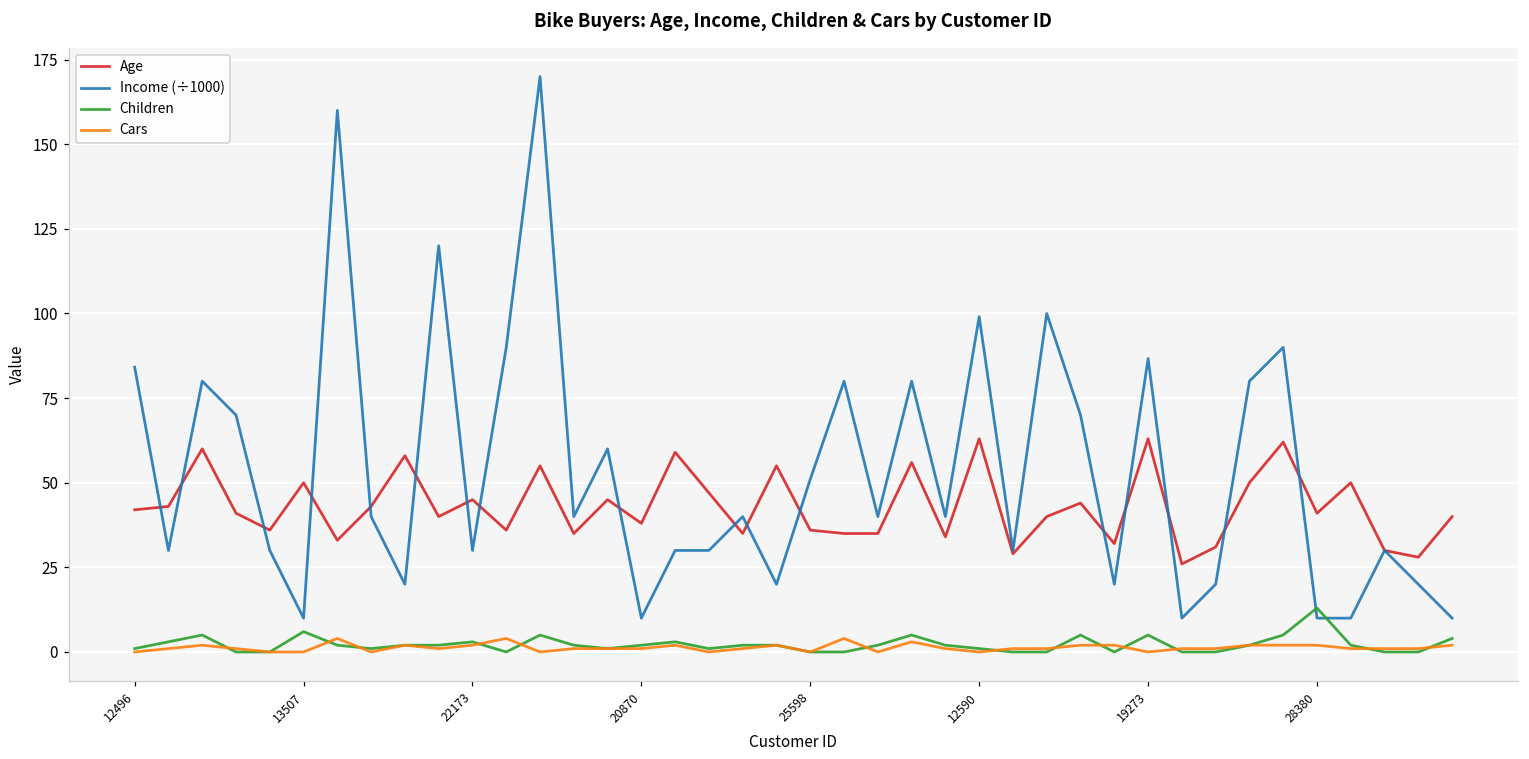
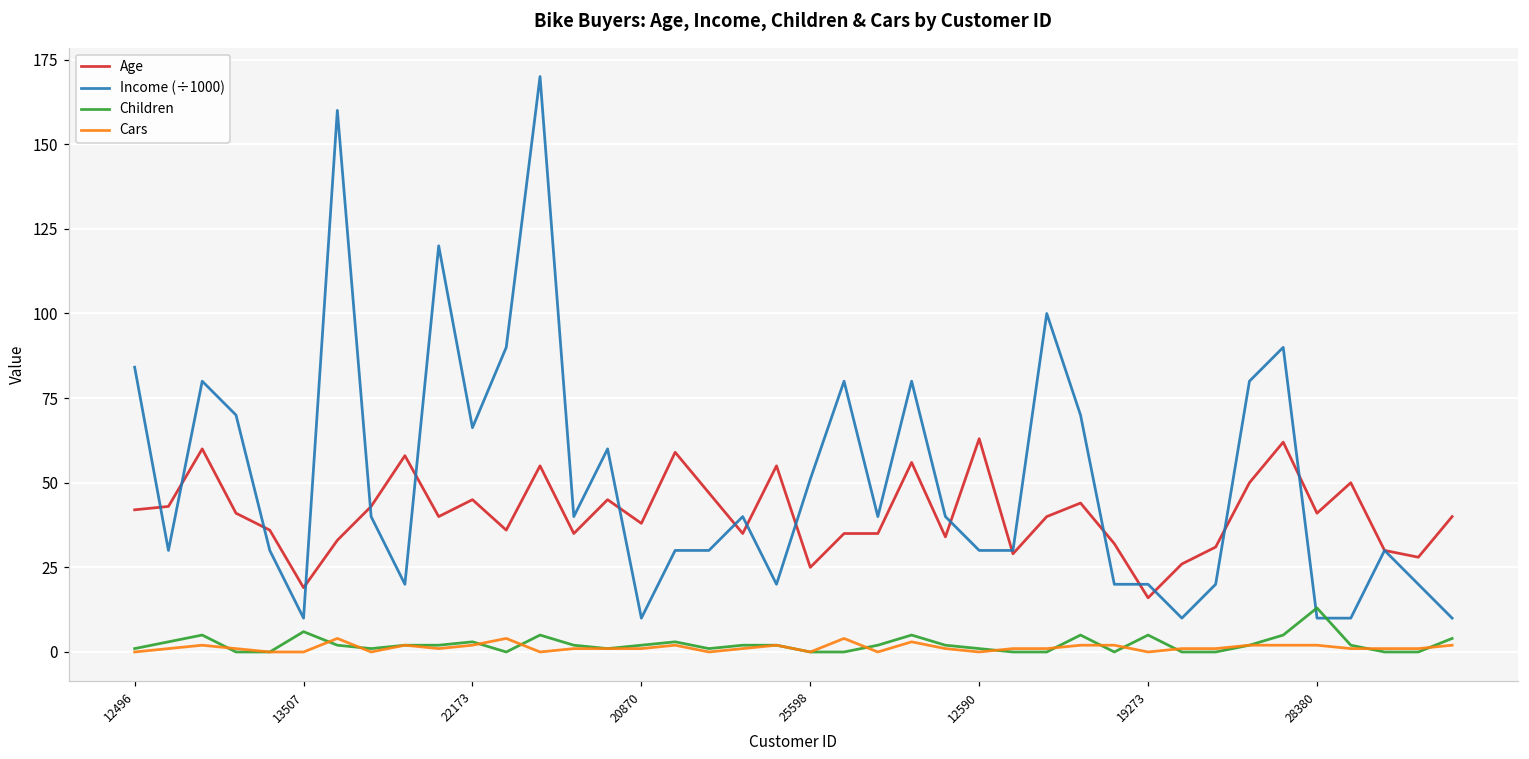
  {
    "Age": {
      "12496": 42,
-     "13507": 50,
+     "13507": 19,
      "22173": 45,
      "20870": 38,
-     "25598": 36,
+     "25598": 25,
      "12590": 63,
-     "19273": 63,
+     "19273": 16,
      "28380": 41
    },
    "Income (÷1000)": {
      "12496": 84,
      "13507": 10,
-     "22173": 30,
+     "22173": 66,
      "20870": 10,
      "25598": 51,
-     "12590": 99,
-     "19273": 87,
+     "12590": 30,
+     "19273": 20,
      "28380": 10
    },
    "Children": {
      "12496": 1,
      "13507": 6,
      "22173": 3,
      "20870": 2,
      "12590": 1,
      "19273": 5,
      "28380": 13
    },
    "Cars": {
      "12496": 0,
      "13507": 0,
      "22173": 2,
      "20870": 1,
      "12590": 0,
      "19273": 0,
      "28380": 2
    }
  }
